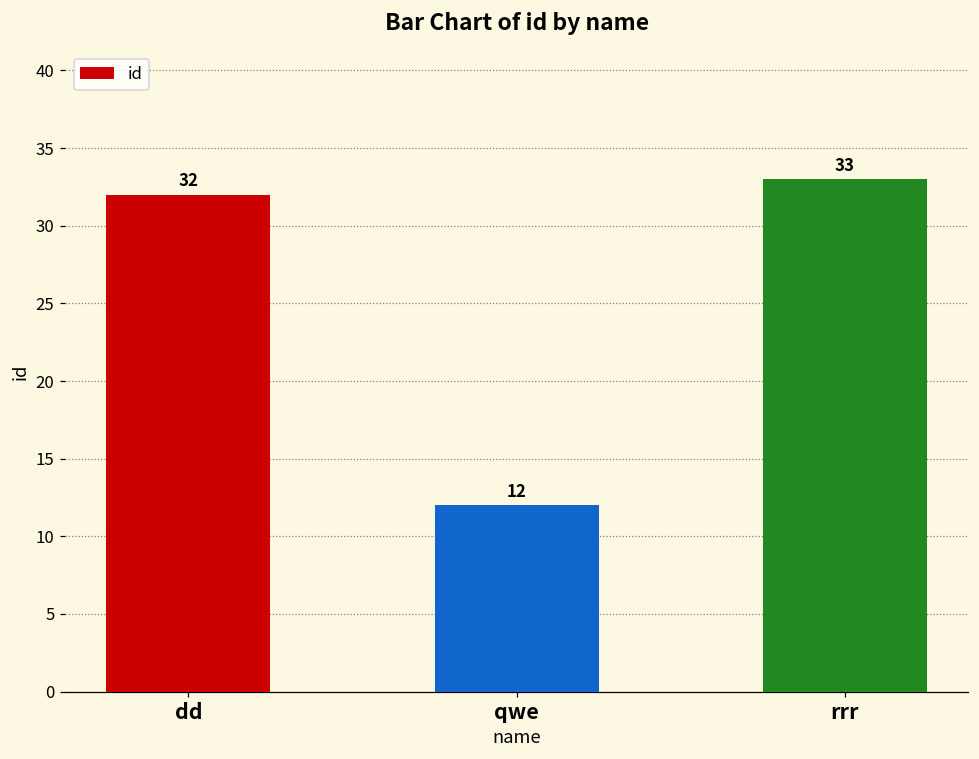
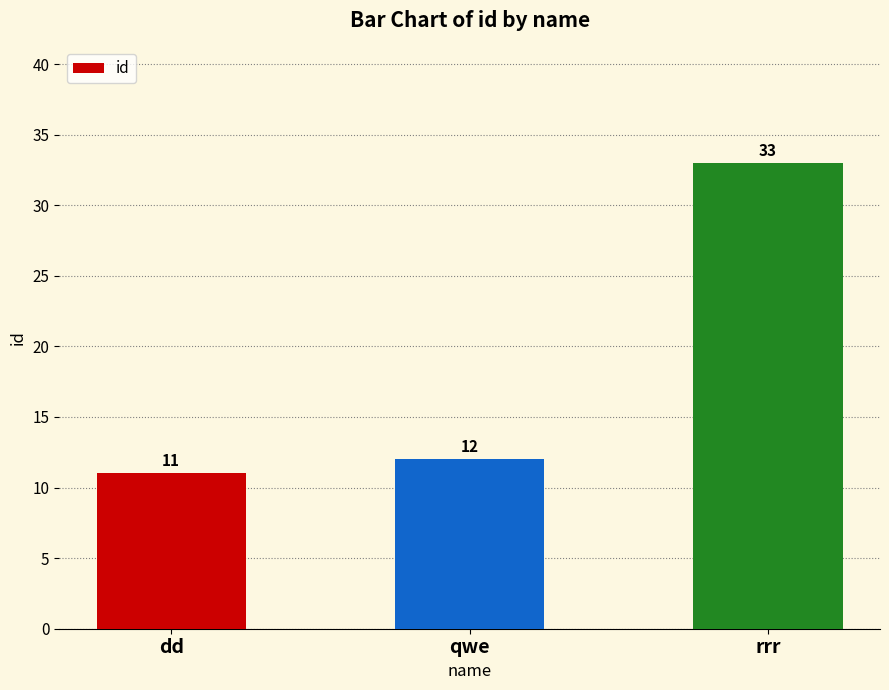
  {
-   "dd": 32,
+   "dd": 11,
    "qwe": 12,
    "rrr": 33
  }
